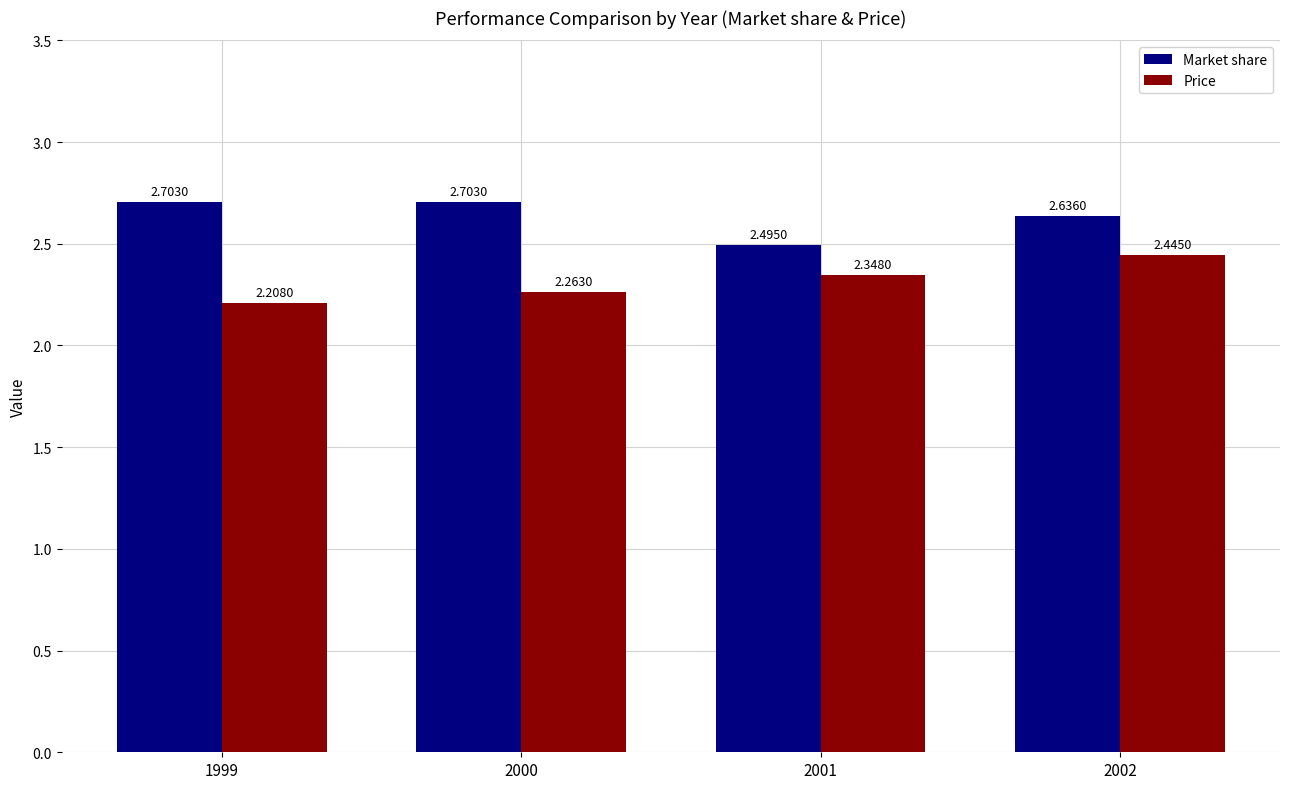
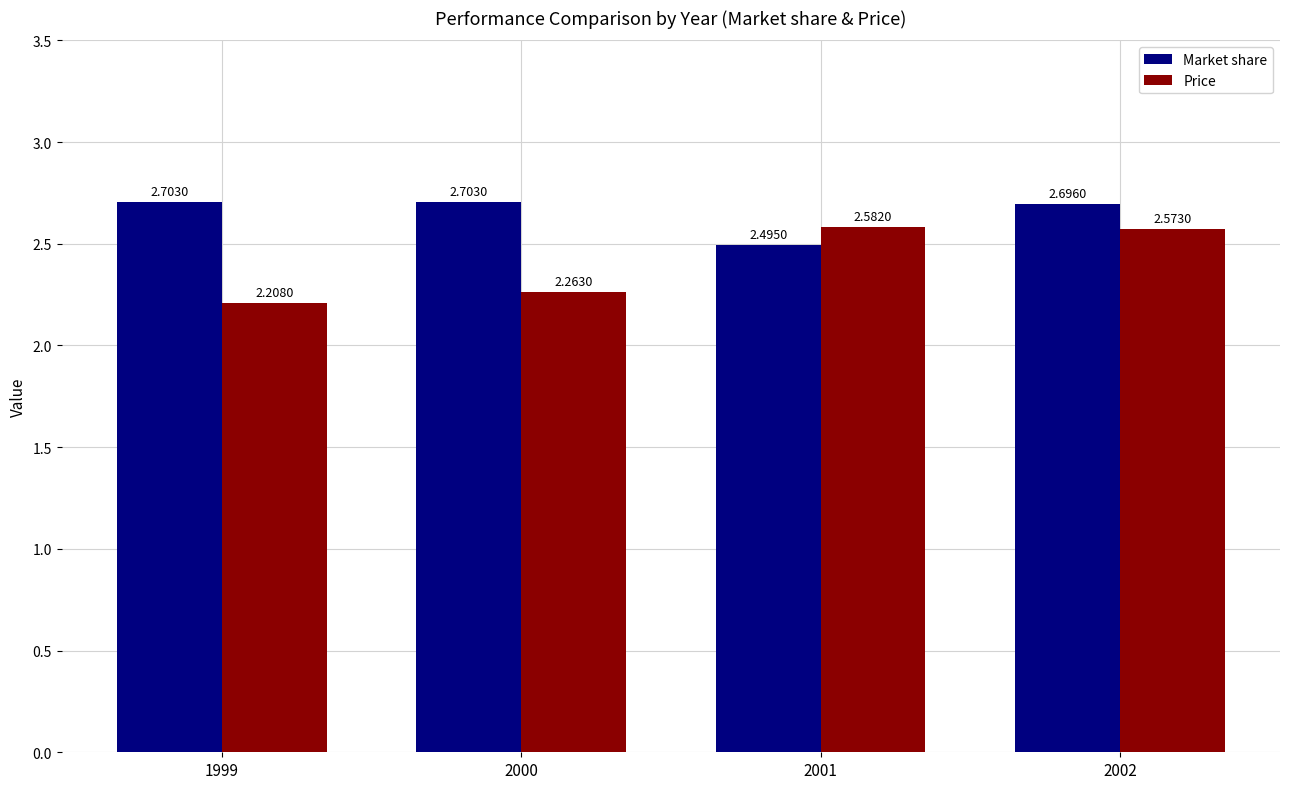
  {
    "Market share": {
      "1999": 2.7030,
      "2000": 2.7030,
      "2001": 2.4950,
-     "2002": 2.6360
+     "2002": 2.6960
    },
    "Price": {
      "1999": 2.2080,
      "2000": 2.2630,
-     "2001": 2.3480,
-     "2002": 2.4450
+     "2001": 2.5820,
+     "2002": 2.5730
    }
  }
